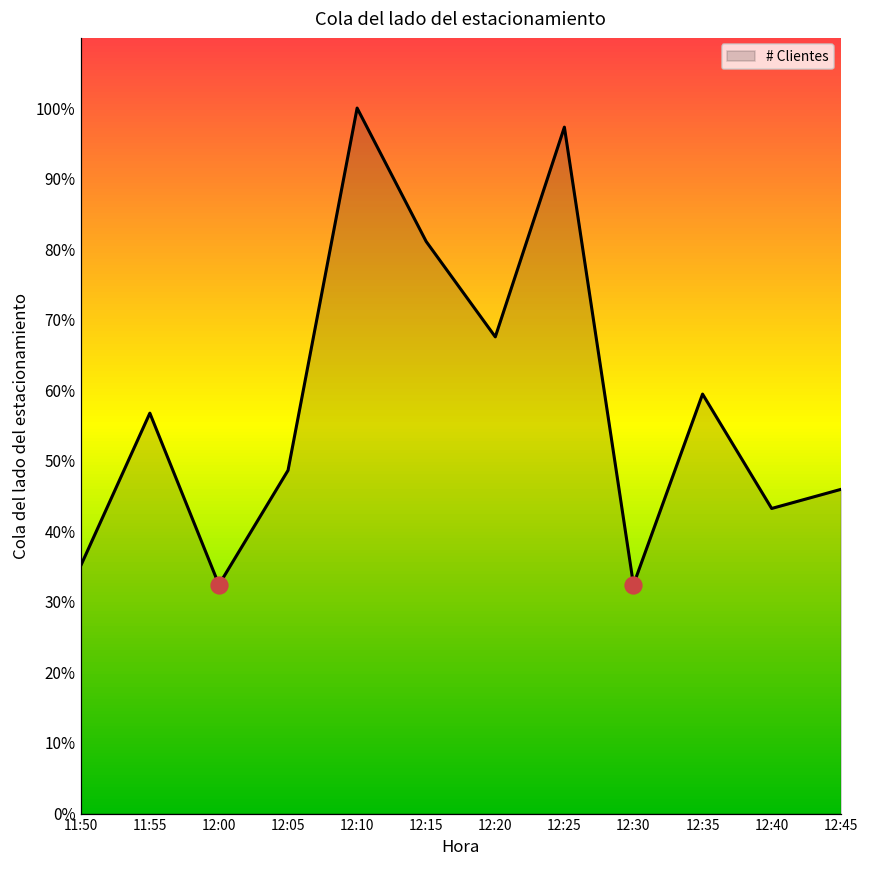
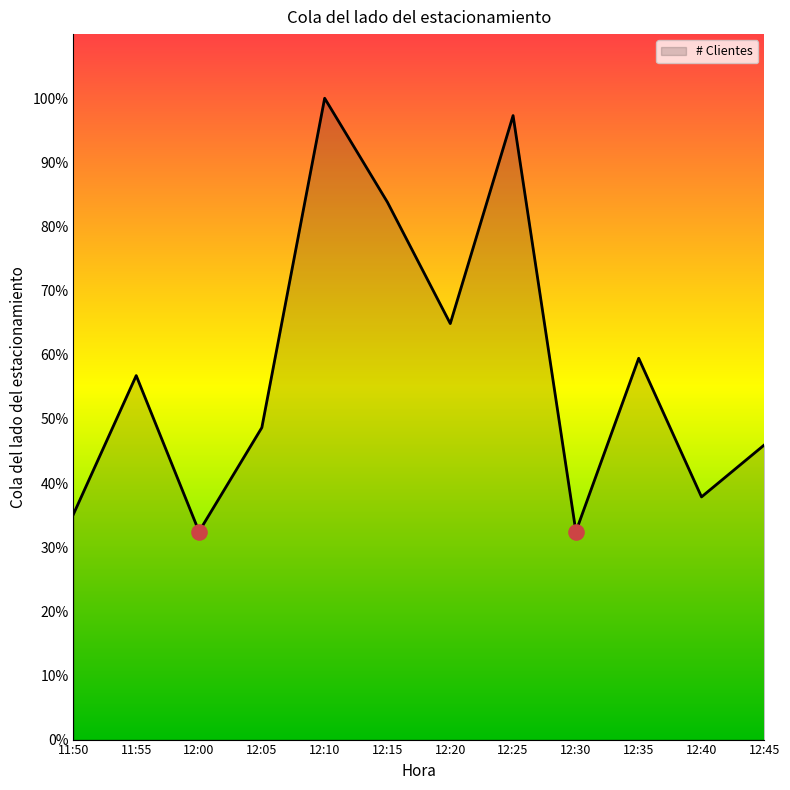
  {
    "# Clientes": {
      "11:50": "35%",
      "11:55": "57%",
      "12:05": "49%",
      "12:10": "100%",
-     "12:15": "81%",
-     "12:20": "68%",
+     "12:15": "84%",
+     "12:20": "65%",
      "12:25": "97%",
      "12:35": "59%",
-     "12:40": "43%",
+     "12:40": "38%",
      "12:45": "46%"
    }
  }
